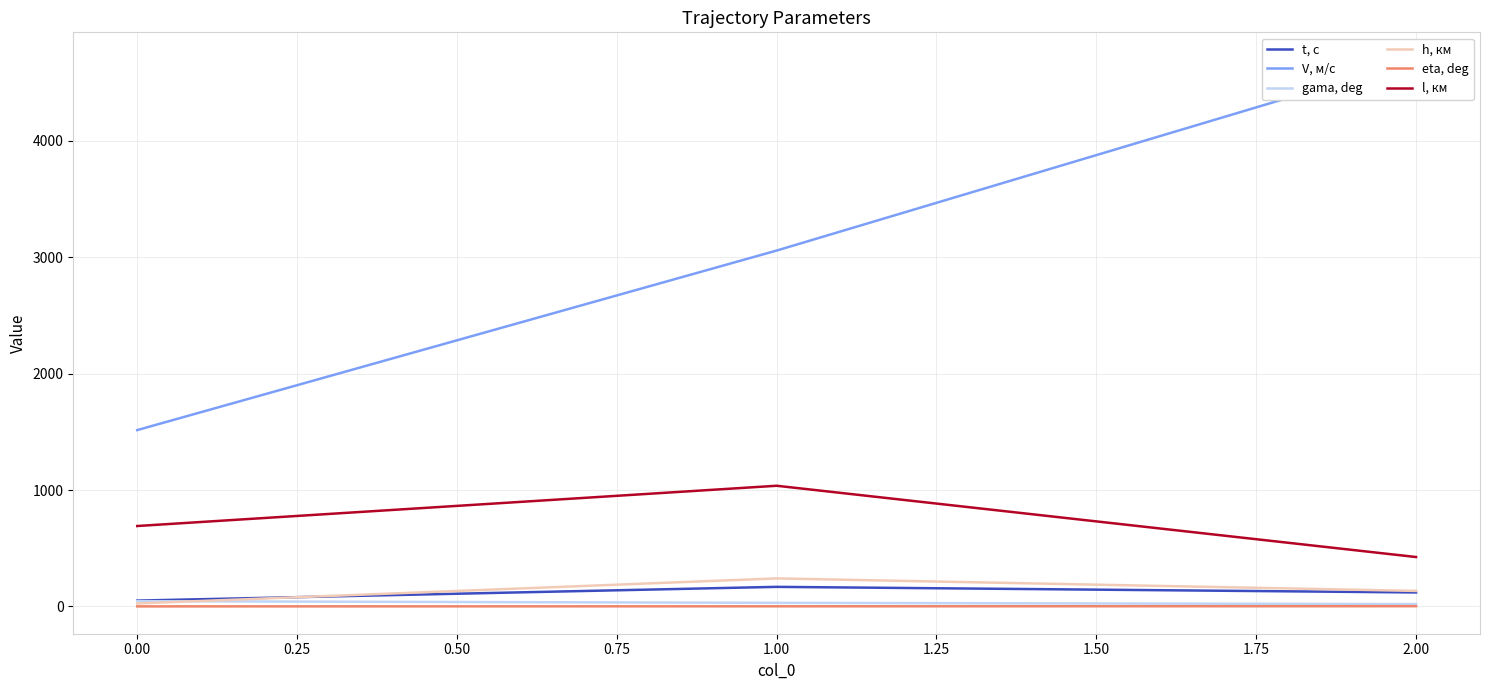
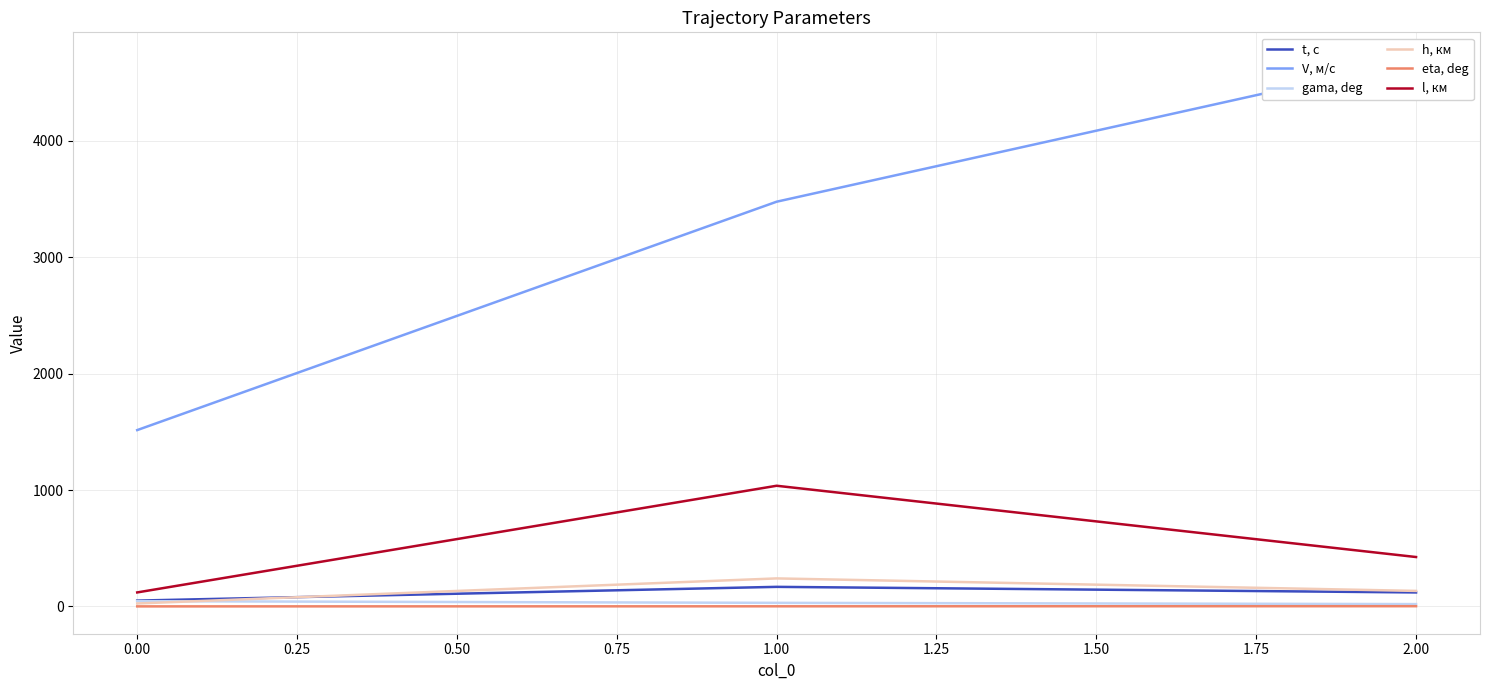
  {
    "t, c": {
      "1.00": 170
    },
    "V, м/с": {
      "0.00": 1520,
-     "1.00": 3060
+     "1.00": 3480
    },
    "gama, deg": {
      "1.00": 30
    },
    "h, км": {
      "1.00": 240
    },
    "eta, deg": {
      "0.00": 0,
      "1.00": 0
    },
    "l, км": {
-     "0.00": 690,
+     "0.00": 120,
      "1.00": 1040,
      "2.00": 420
    }
  }
